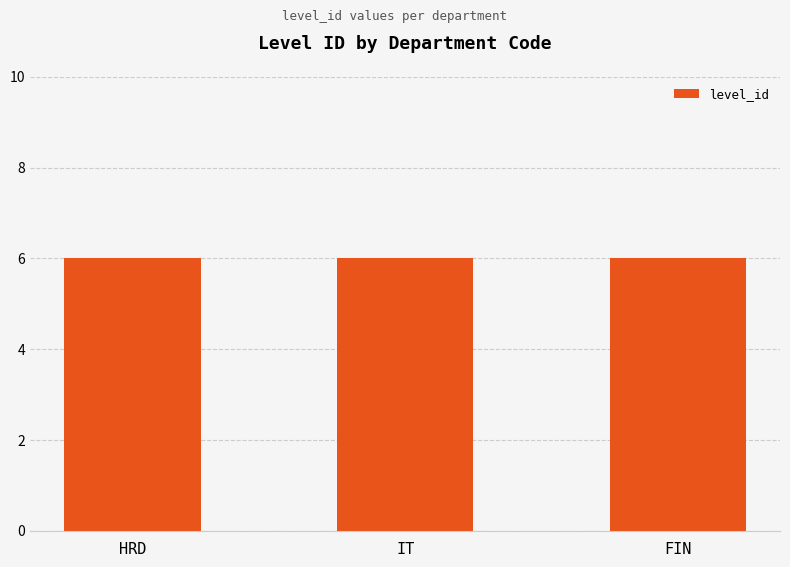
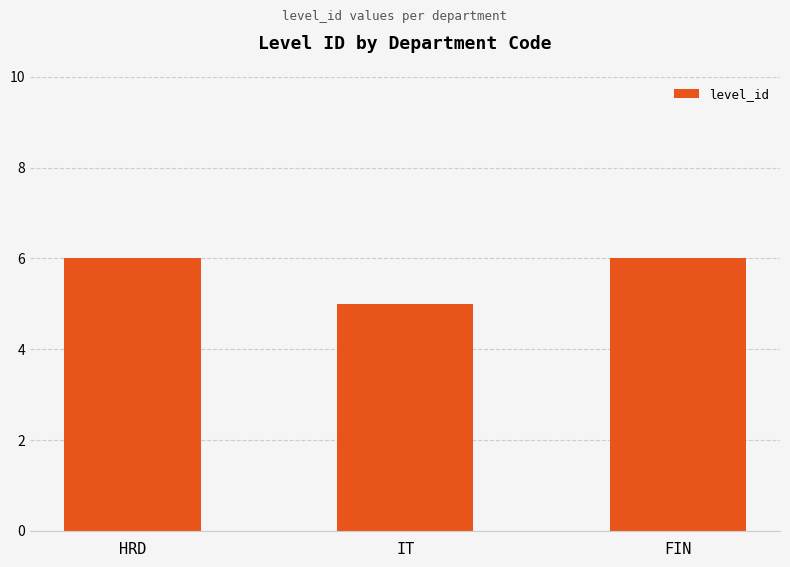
  {
    "HRD": 6,
-   "IT": 6,
+   "IT": 5,
    "FIN": 6
  }
